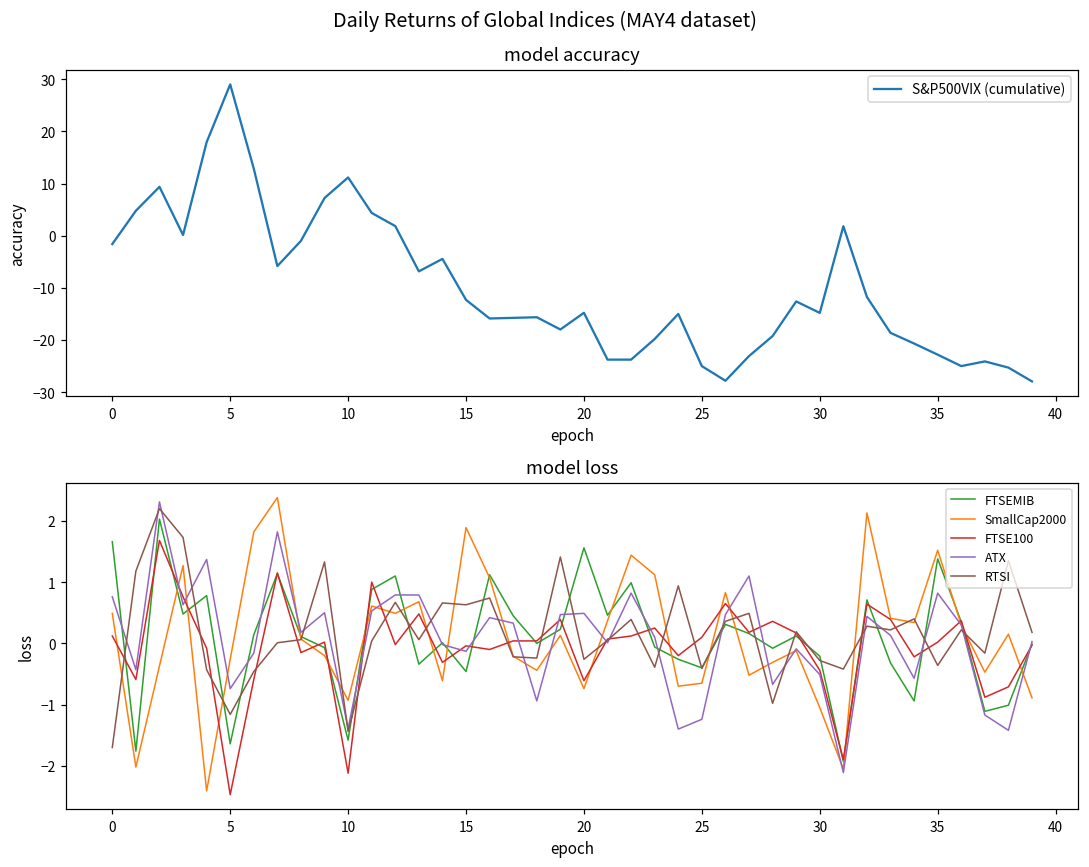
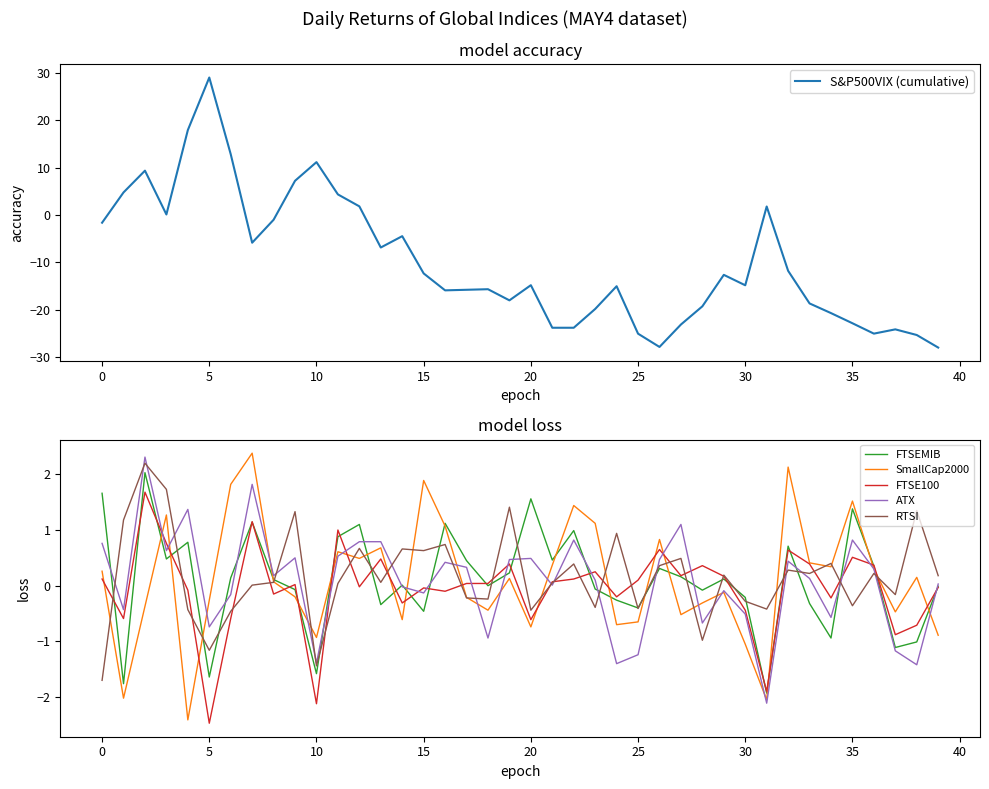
  {
    "model accuracy": {
      "0": -2,
      "5": 29,
      "10": 11,
      "15": -12,
      "20": -15,
      "25": -25,
      "30": -15,
      "35": -23
    },
    "model loss": {
      "FTSEMIB": {
        "0": 1.7,
        "5": -1.6,
        "10": -1.6,
        "15": -0.5,
        "20": 1.6,
        "30": -0.2,
        "35": 1.4
      },
      "SmallCap2000": {
-       "0": 0.5,
+       "0": 0.3,
        "5": -0.3,
        "10": -0.9,
        "15": 1.9,
        "20": -0.7,
        "25": -0.7,
        "30": -1.1,
        "35": 1.5
      },
      "FTSE100": {
        "0": 0.1,
        "5": -2.5,
        "10": -2.1,
        "15": 0.0,
        "20": -0.6,
        "25": 0.1,
        "30": -0.4,
-       "35": 0.0
+       "35": 0.5
      },
      "ATX": {
        "0": 0.8,
        "5": -0.7,
        "10": -1.4,
        "15": -0.1,
        "20": 0.5,
        "25": -1.2,
        "30": -0.5,
        "35": 0.8
      },
      "RTSI": {
        "0": -1.7,
        "5": -1.2,
        "10": -1.4,
        "15": 0.6,
-       "20": -0.3,
+       "20": -0.4,
        "30": -0.3,
        "35": -0.4
      }
    }
  }
